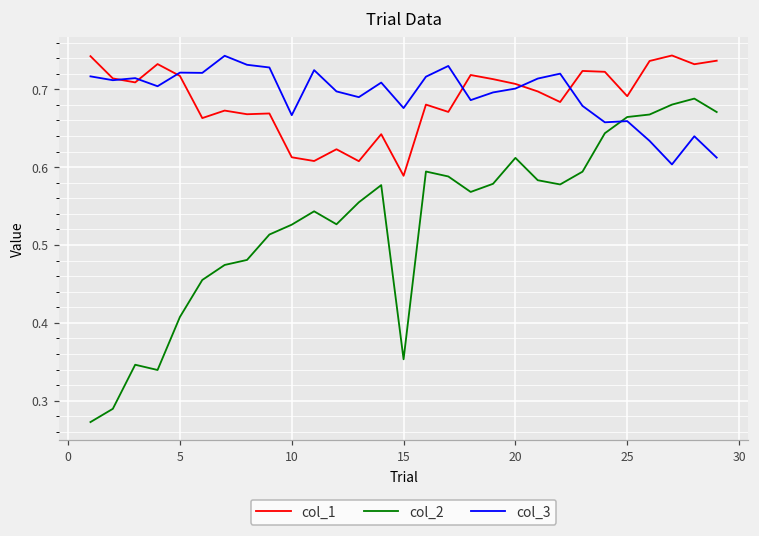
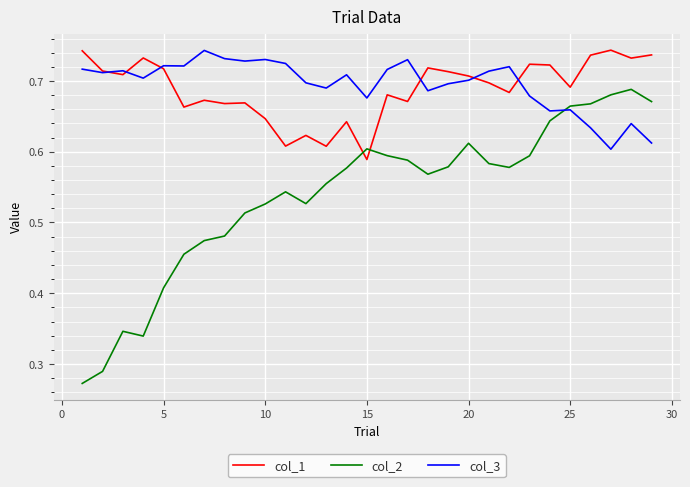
  {
    "col_1": {
      "5": 0.72,
-     "10": 0.61,
+     "10": 0.65,
      "15": 0.59,
      "20": 0.71,
      "25": 0.69
    },
    "col_2": {
      "5": 0.41,
      "10": 0.53,
-     "15": 0.35,
+     "15": 0.60,
      "20": 0.61,
      "25": 0.66
    },
    "col_3": {
      "5": 0.72,
-     "10": 0.67,
+     "10": 0.73,
      "15": 0.68,
      "20": 0.70,
      "25": 0.66
    }
  }
